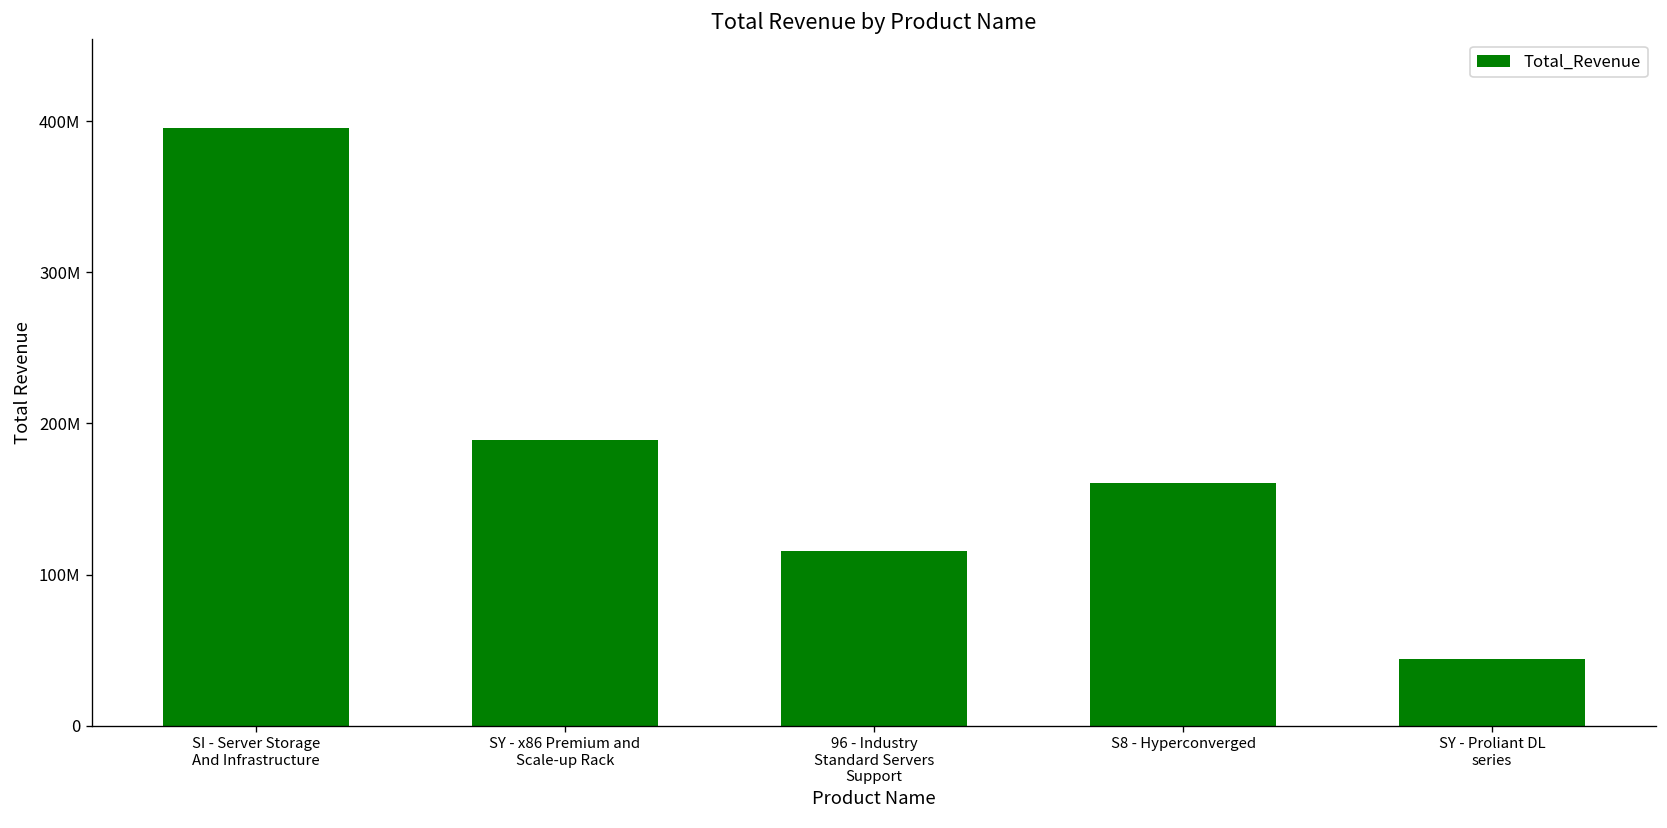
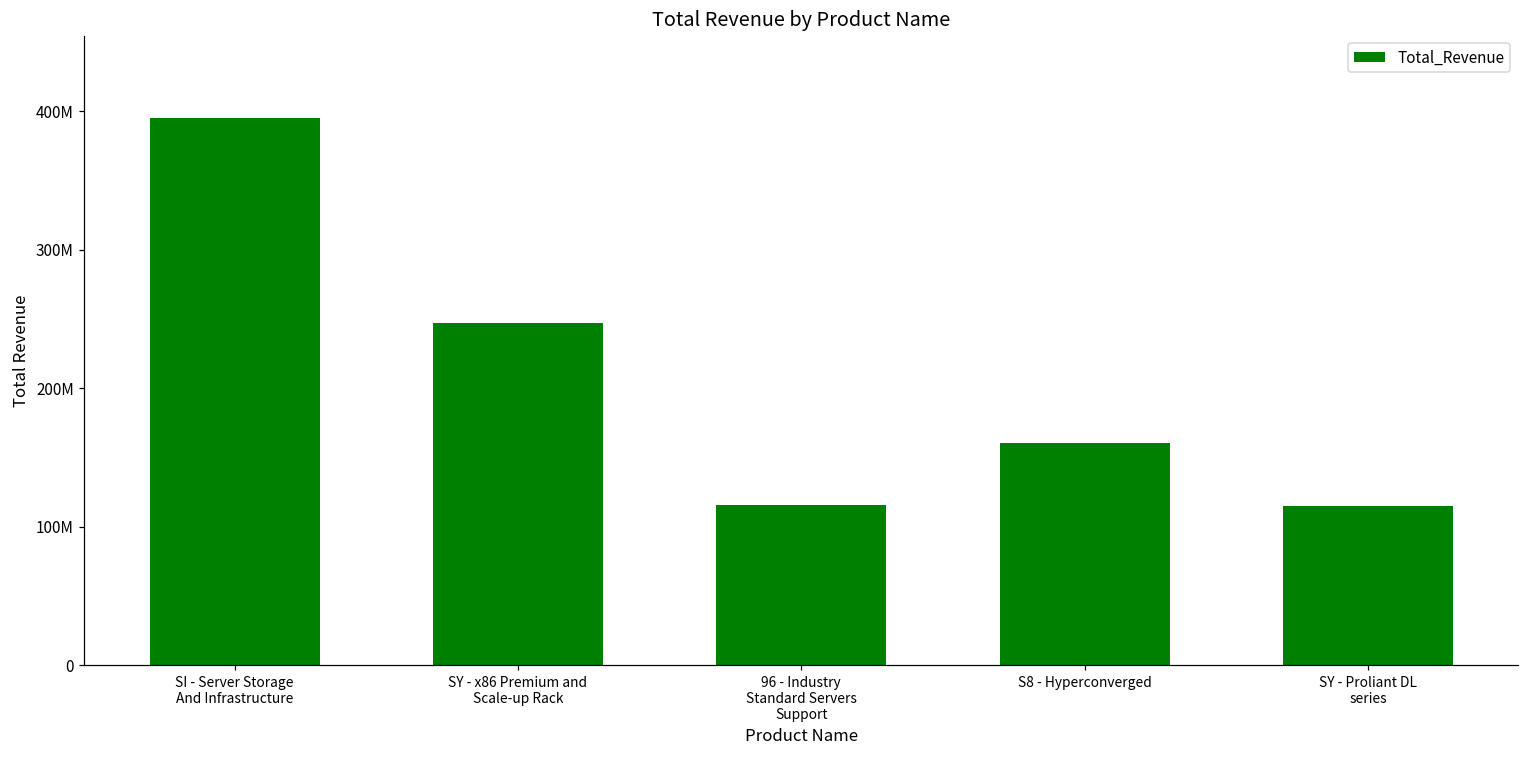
  {
    "SI - Server Storage And Infrastructure": 395000000,
-   "SY - x86 Premium and Scale-up Rack": 189000000,
+   "SY - x86 Premium and Scale-up Rack": 247000000,
    "96 - Industry Standard Servers Support": 116000000,
    "S8 - Hyperconverged": 161000000,
-   "SY - Proliant DL series": 44000000
+   "SY - Proliant DL series": 115000000
  }
